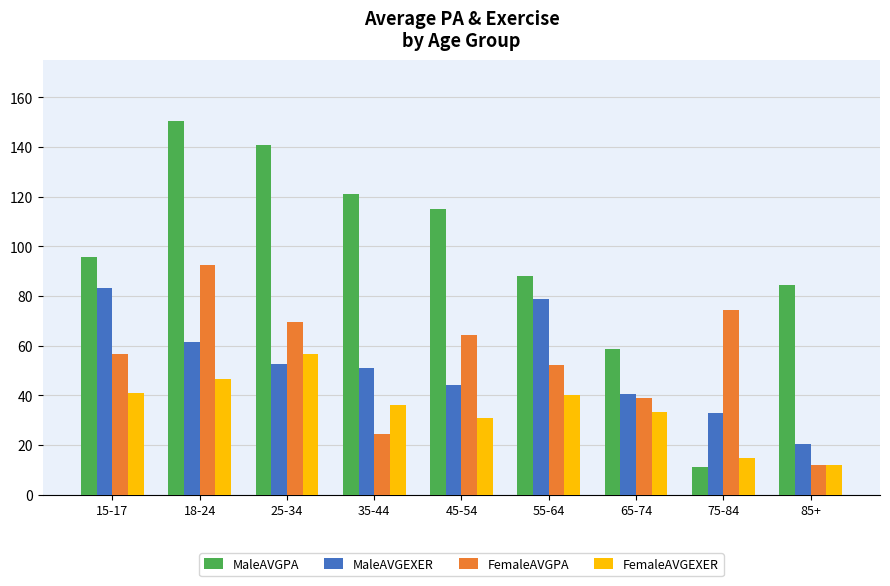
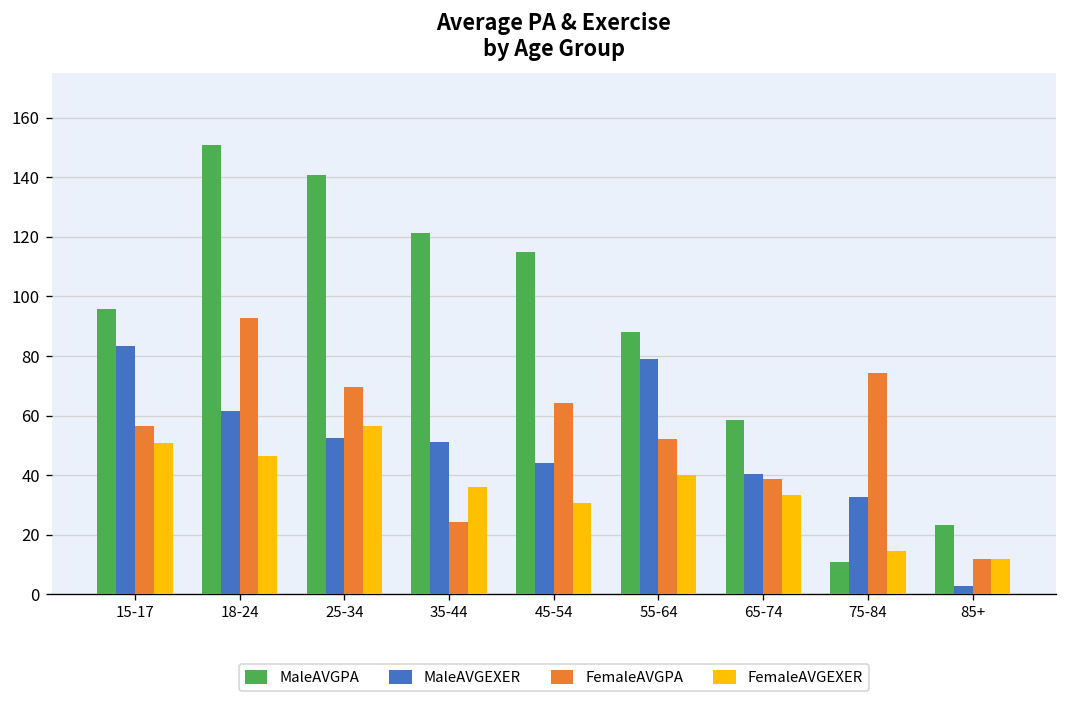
  {
    "MaleAVGPA": {
      "15-17": 96,
      "18-24": 151,
      "25-34": 141,
      "35-44": 121,
      "45-54": 115,
      "55-64": 88,
      "65-74": 59,
      "75-84": 11,
-     "85+": 85
+     "85+": 23
    },
    "MaleAVGEXER": {
      "15-17": 83,
      "18-24": 62,
      "25-34": 53,
      "35-44": 51,
      "45-54": 44,
      "55-64": 79,
      "65-74": 40,
      "75-84": 33,
-     "85+": 20
+     "85+": 3
    },
    "FemaleAVGPA": {
      "15-17": 57,
      "18-24": 93,
      "25-34": 70,
      "35-44": 24,
      "45-54": 64,
      "55-64": 52,
      "65-74": 39,
      "75-84": 74,
      "85+": 12
    },
    "FemaleAVGEXER": {
-     "15-17": 41,
+     "15-17": 51,
      "18-24": 46,
      "25-34": 57,
      "35-44": 36,
      "45-54": 31,
      "55-64": 40,
      "65-74": 33,
      "75-84": 15,
      "85+": 12
    }
  }
